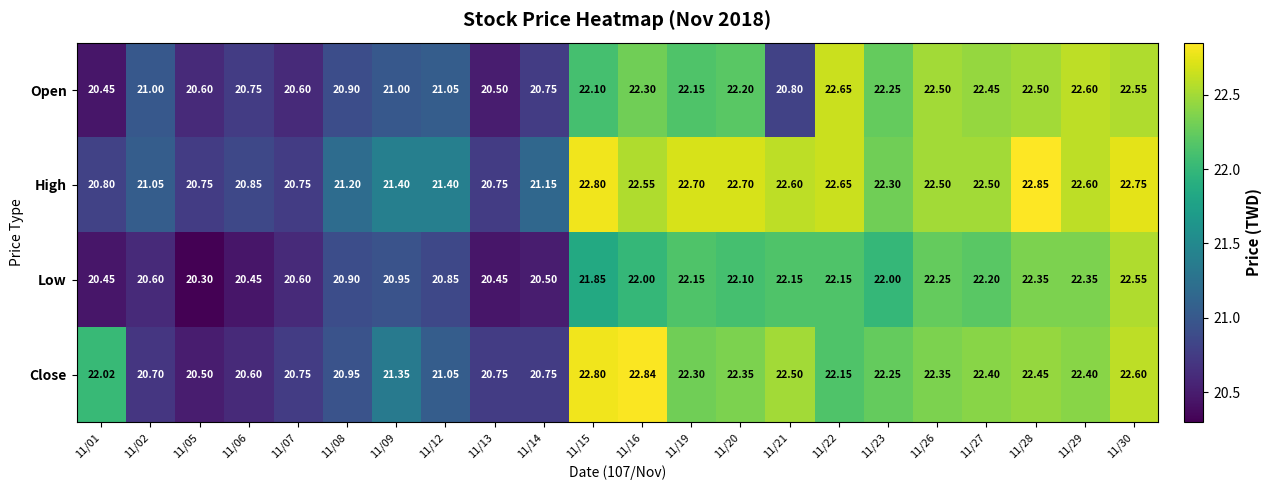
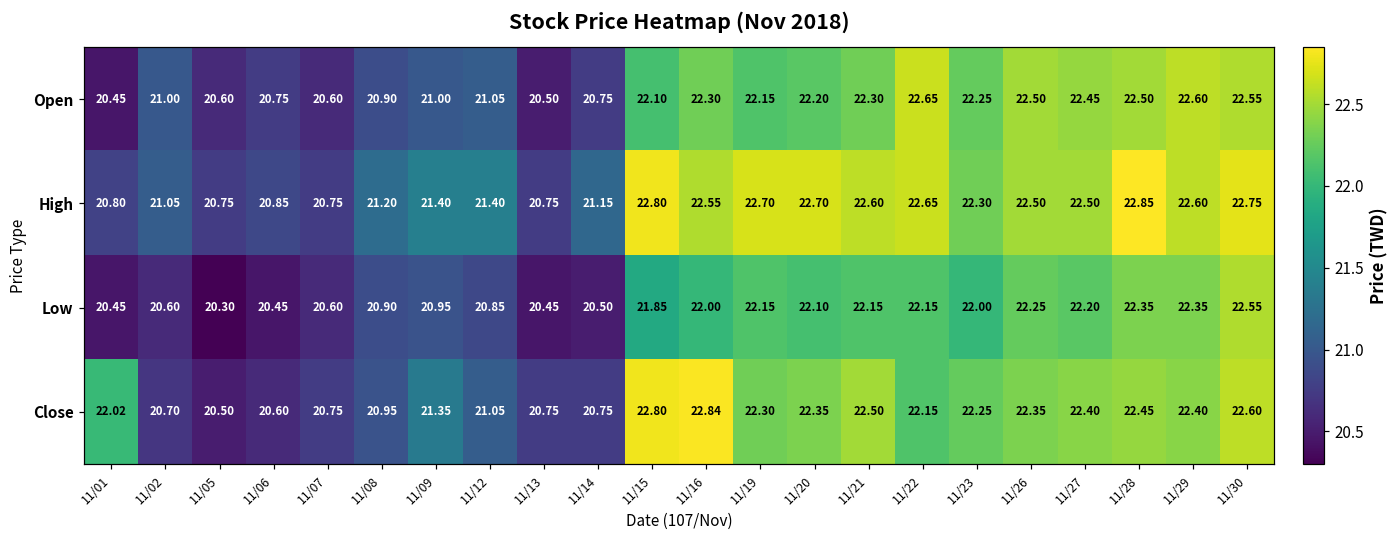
  {
    "Open": {
      "11/01": 20.45,
      "11/02": 21.00,
      "11/05": 20.60,
      "11/06": 20.75,
      "11/07": 20.60,
      "11/08": 20.90,
      "11/09": 21.00,
      "11/12": 21.05,
      "11/13": 20.50,
      "11/14": 20.75,
      "11/15": 22.10,
      "11/16": 22.30,
      "11/19": 22.15,
      "11/20": 22.20,
-     "11/21": 20.80,
+     "11/21": 22.30,
      "11/22": 22.65,
      "11/23": 22.25,
      "11/26": 22.50,
      "11/27": 22.45,
      "11/28": 22.50,
      "11/29": 22.60,
      "11/30": 22.55
    },
    "High": {
      "11/01": 20.80,
      "11/02": 21.05,
      "11/05": 20.75,
      "11/06": 20.85,
      "11/07": 20.75,
      "11/08": 21.20,
      "11/09": 21.40,
      "11/12": 21.40,
      "11/13": 20.75,
      "11/14": 21.15,
      "11/15": 22.80,
      "11/16": 22.55,
      "11/19": 22.70,
      "11/20": 22.70,
      "11/21": 22.60,
      "11/22": 22.65,
      "11/23": 22.30,
      "11/26": 22.50,
      "11/27": 22.50,
      "11/28": 22.85,
      "11/29": 22.60,
      "11/30": 22.75
    },
    "Low": {
      "11/01": 20.45,
      "11/02": 20.60,
      "11/05": 20.30,
      "11/06": 20.45,
      "11/07": 20.60,
      "11/08": 20.90,
      "11/09": 20.95,
      "11/12": 20.85,
      "11/13": 20.45,
      "11/14": 20.50,
      "11/15": 21.85,
      "11/16": 22.00,
      "11/19": 22.15,
      "11/20": 22.10,
      "11/21": 22.15,
      "11/22": 22.15,
      "11/23": 22.00,
      "11/26": 22.25,
      "11/27": 22.20,
      "11/28": 22.35,
      "11/29": 22.35,
      "11/30": 22.55
    },
    "Close": {
      "11/01": 22.02,
      "11/02": 20.70,
      "11/05": 20.50,
      "11/06": 20.60,
      "11/07": 20.75,
      "11/08": 20.95,
      "11/09": 21.35,
      "11/12": 21.05,
      "11/13": 20.75,
      "11/14": 20.75,
      "11/15": 22.80,
      "11/16": 22.84,
      "11/19": 22.30,
      "11/20": 22.35,
      "11/21": 22.50,
      "11/22": 22.15,
      "11/23": 22.25,
      "11/26": 22.35,
      "11/27": 22.40,
      "11/28": 22.45,
      "11/29": 22.40,
      "11/30": 22.60
    }
  }
